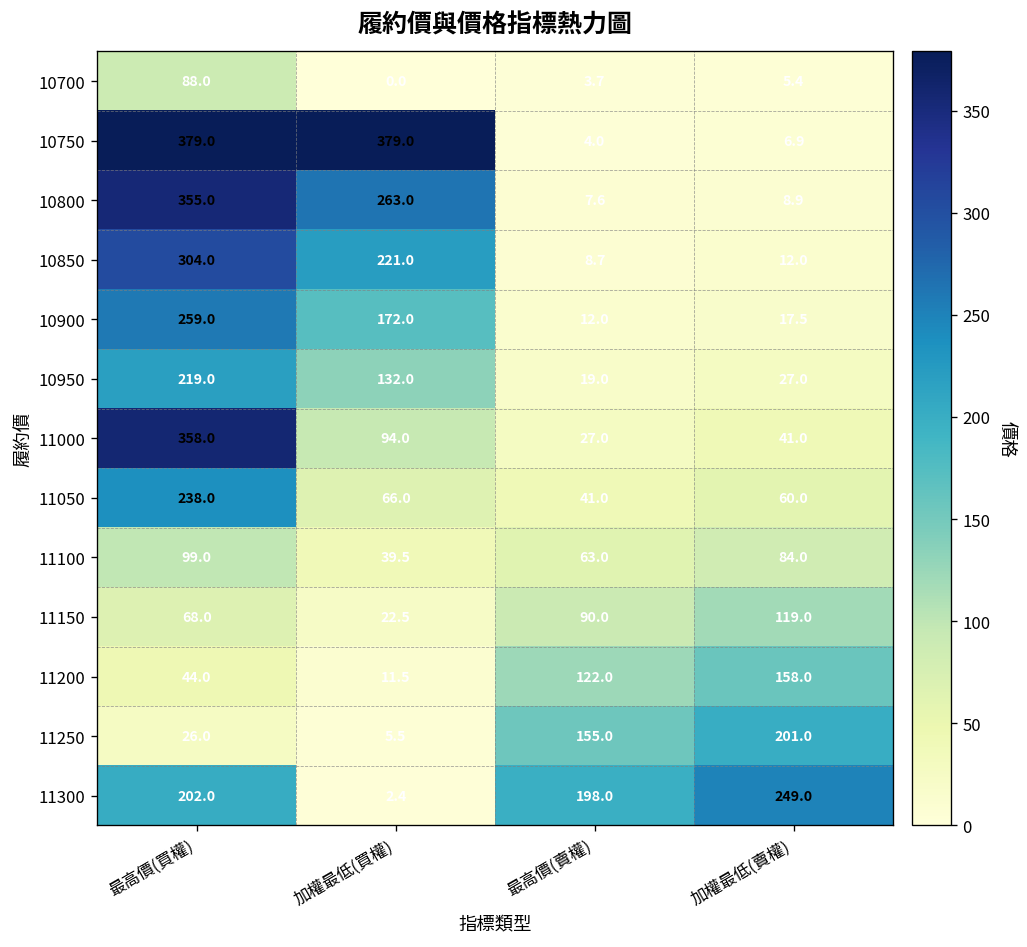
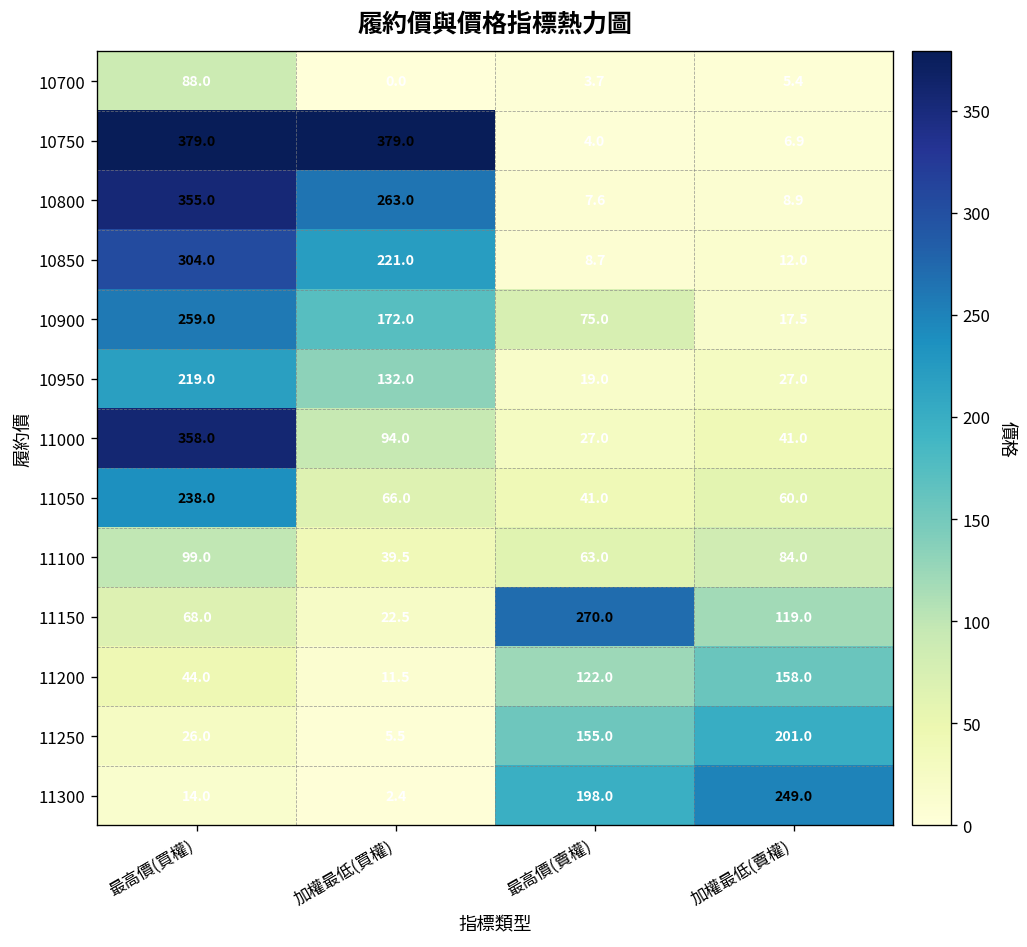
  {
    "10700": {
      "最高價(買權)": 88.0
    },
    "10750": {
      "最高價(買權)": 379.0,
      "加權最低(買權)": 379.0
    },
    "10800": {
      "最高價(買權)": 355.0,
      "加權最低(買權)": 263.0
    },
    "10850": {
      "最高價(買權)": 304.0,
      "加權最低(買權)": 221.0,
      "加權最低(賣權)": 12.0
    },
    "10900": {
      "最高價(買權)": 259.0,
      "加權最低(買權)": 172.0,
-     "最高價(賣權)": 12.0,
+     "最高價(賣權)": 75.0,
      "加權最低(賣權)": 17.5
    },
    "10950": {
      "最高價(買權)": 219.0,
      "加權最低(買權)": 132.0,
      "最高價(賣權)": 19.0,
      "加權最低(賣權)": 27.0
    },
    "11000": {
      "最高價(買權)": 358.0,
      "加權最低(買權)": 94.0,
      "最高價(賣權)": 27.0,
      "加權最低(賣權)": 41.0
    },
    "11050": {
      "最高價(買權)": 238.0,
      "加權最低(買權)": 66.0,
      "最高價(賣權)": 41.0,
      "加權最低(賣權)": 60.0
    },
    "11100": {
      "最高價(買權)": 99.0,
      "加權最低(買權)": 39.5,
      "最高價(賣權)": 63.0,
      "加權最低(賣權)": 84.0
    },
    "11150": {
      "最高價(買權)": 68.0,
      "加權最低(買權)": 22.5,
-     "最高價(賣權)": 90.0,
+     "最高價(賣權)": 270.0,
      "加權最低(賣權)": 119.0
    },
    "11200": {
      "最高價(買權)": 44.0,
      "最高價(賣權)": 122.0,
      "加權最低(賣權)": 158.0
    },
    "11250": {
      "最高價(買權)": 26.0,
      "最高價(賣權)": 155.0,
      "加權最低(賣權)": 201.0
    },
    "11300": {
-     "最高價(買權)": 202.0,
+     "最高價(買權)": 14.0,
      "最高價(賣權)": 198.0,
      "加權最低(賣權)": 249.0
    }
  }
